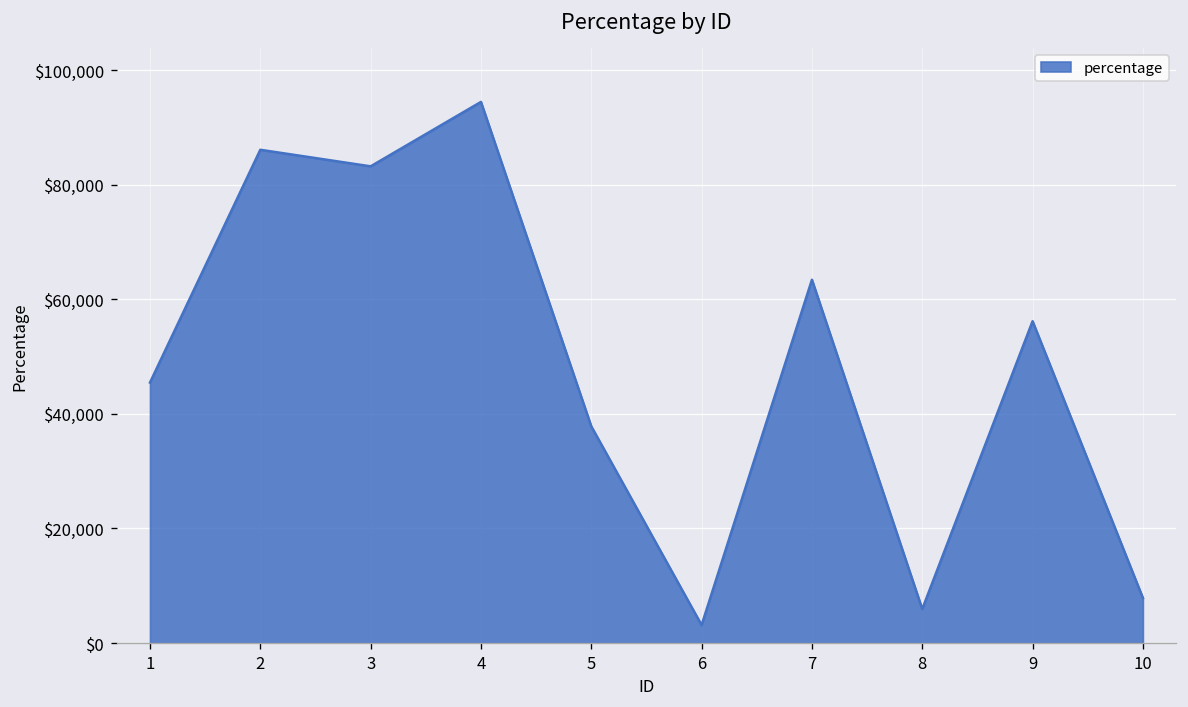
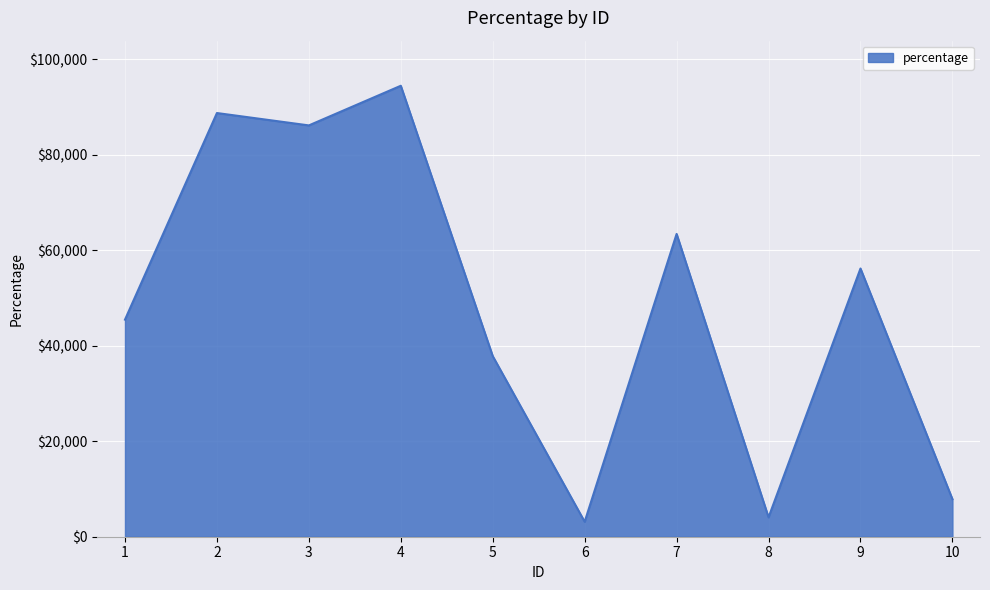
  {
    "1": "$45,000",
-   "2": "$86,000",
-   "3": "$83,000",
+   "2": "$89,000",
+   "3": "$86,000",
    "4": "$94,000",
    "5": "$38,000",
    "6": "$3,000",
    "7": "$63,000",
-   "8": "$6,000",
+   "8": "$4,000",
    "9": "$56,000",
    "10": "$8,000"
  }
